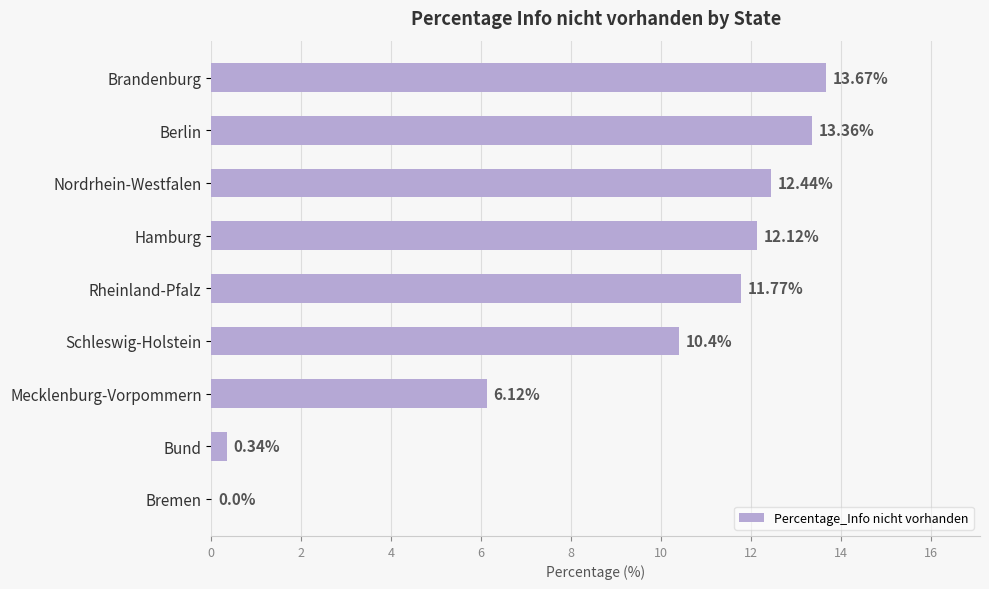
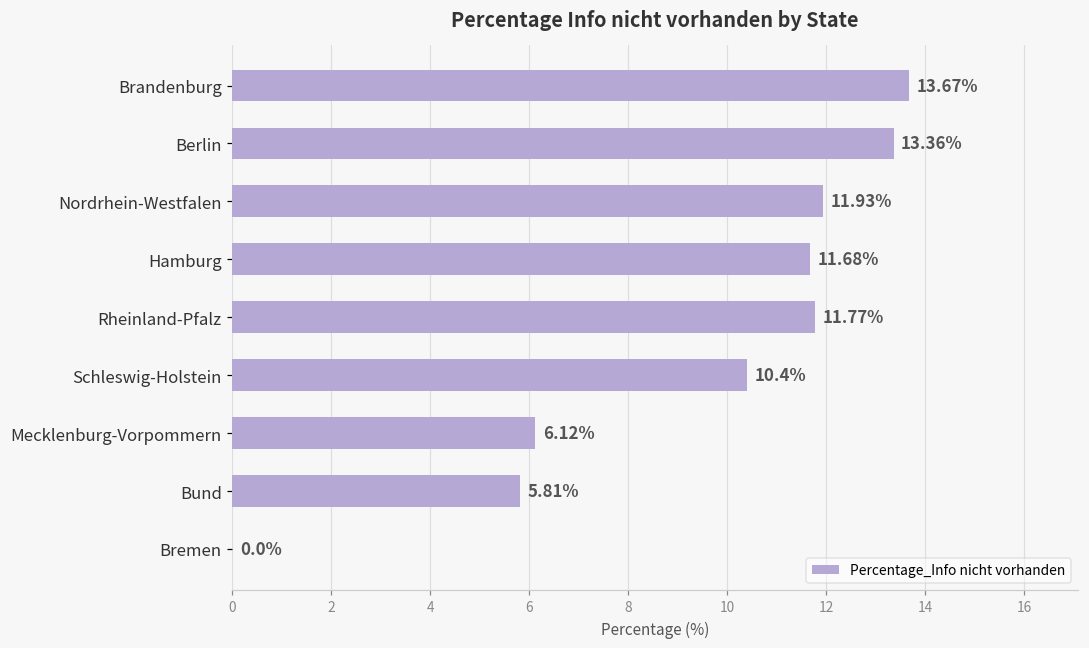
  {
    "Brandenburg": "13.67%",
    "Berlin": "13.36%",
-   "Nordrhein-Westfalen": "12.44%",
-   "Hamburg": "12.12%",
+   "Nordrhein-Westfalen": "11.93%",
+   "Hamburg": "11.68%",
    "Rheinland-Pfalz": "11.77%",
    "Schleswig-Holstein": "10.4%",
    "Mecklenburg-Vorpommern": "6.12%",
-   "Bund": "0.34%",
+   "Bund": "5.81%",
    "Bremen": "0.0%"
  }
